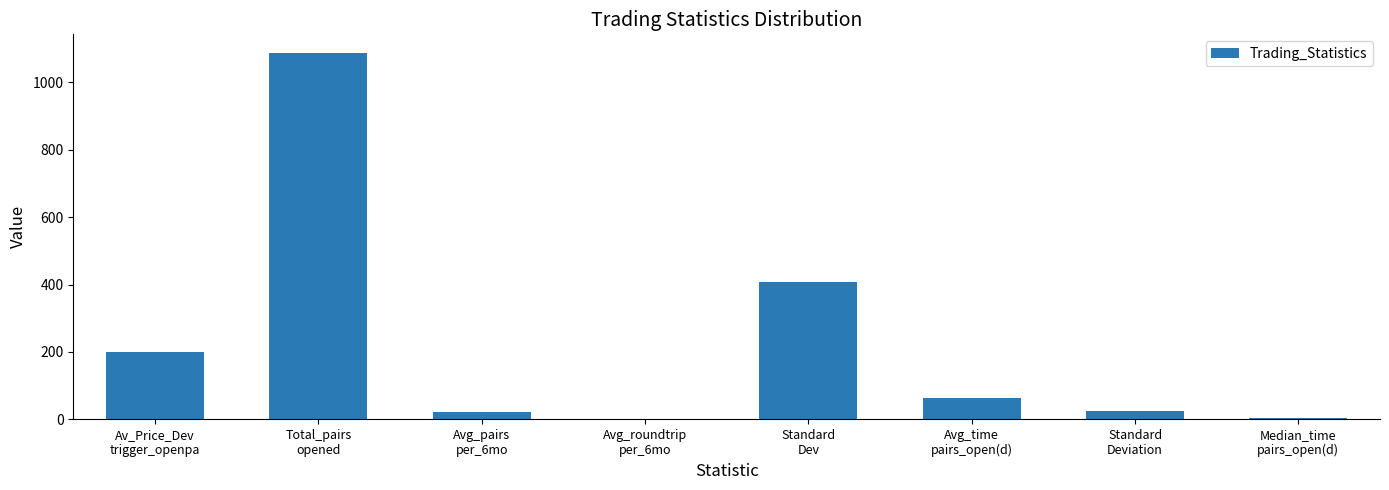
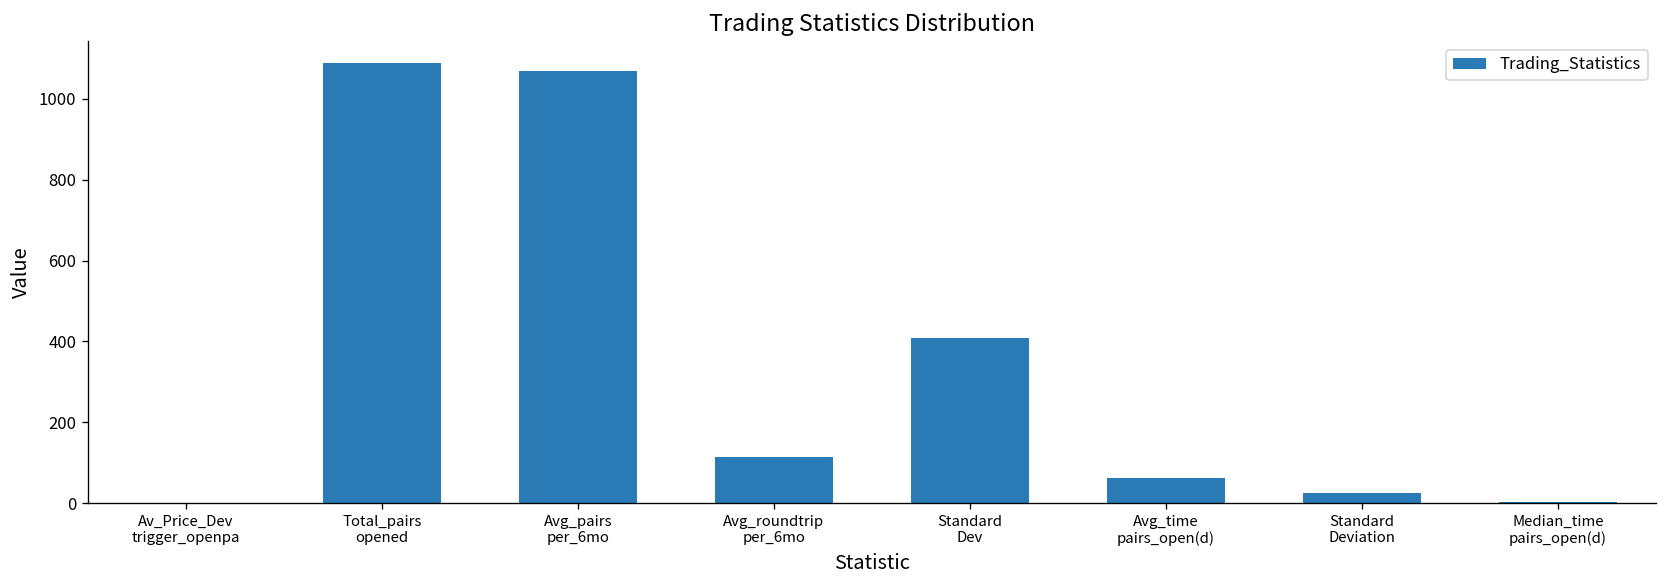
  {
-   "Av_Price_Dev trigger_openpa": 200,
+   "Av_Price_Dev trigger_openpa": 0,
    "Total_pairs opened": 1090,
-   "Avg_pairs per_6mo": 20,
-   "Avg_roundtrip per_6mo": 0,
+   "Avg_pairs per_6mo": 1070,
+   "Avg_roundtrip per_6mo": 110,
    "Standard Dev": 410,
    "Avg_time pairs_open(d)": 60,
    "Standard Deviation": 30
  }
